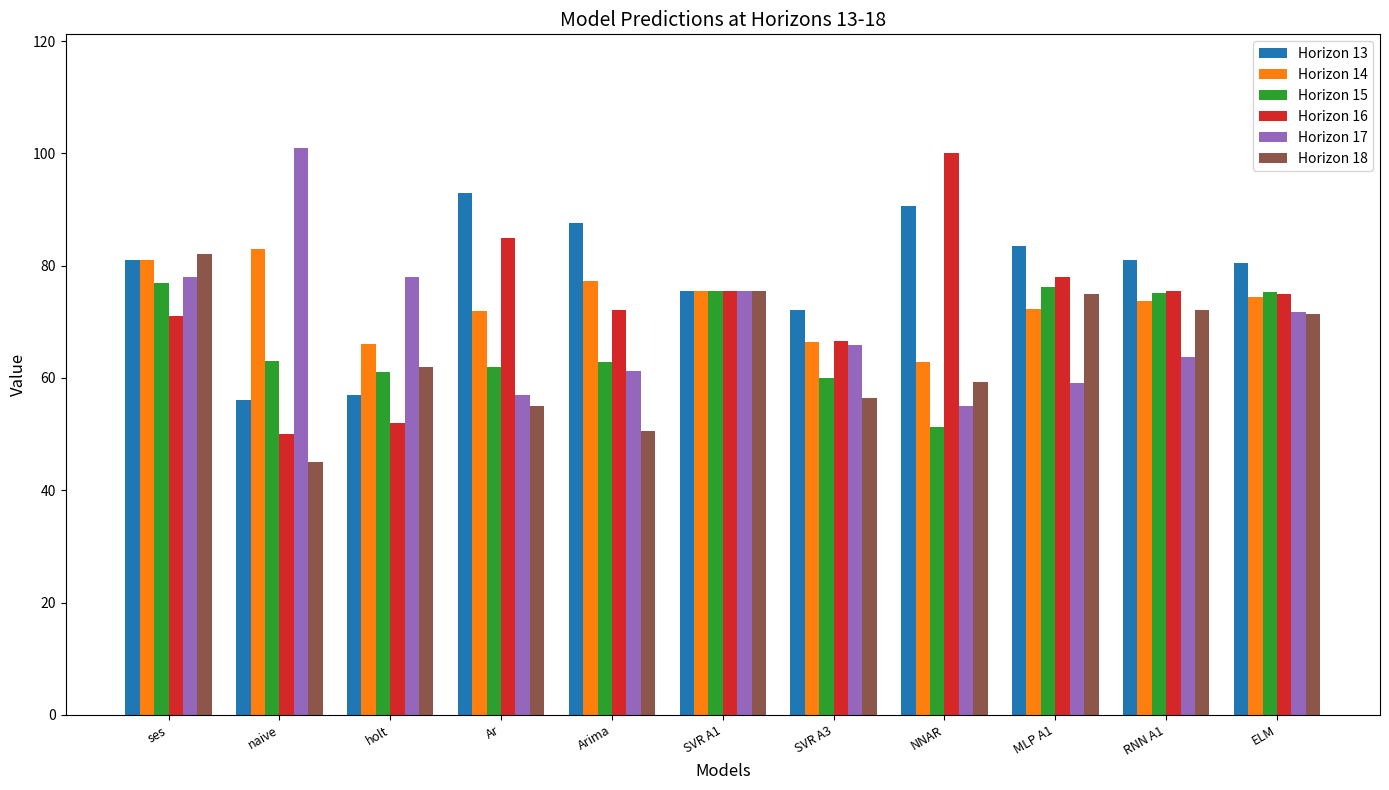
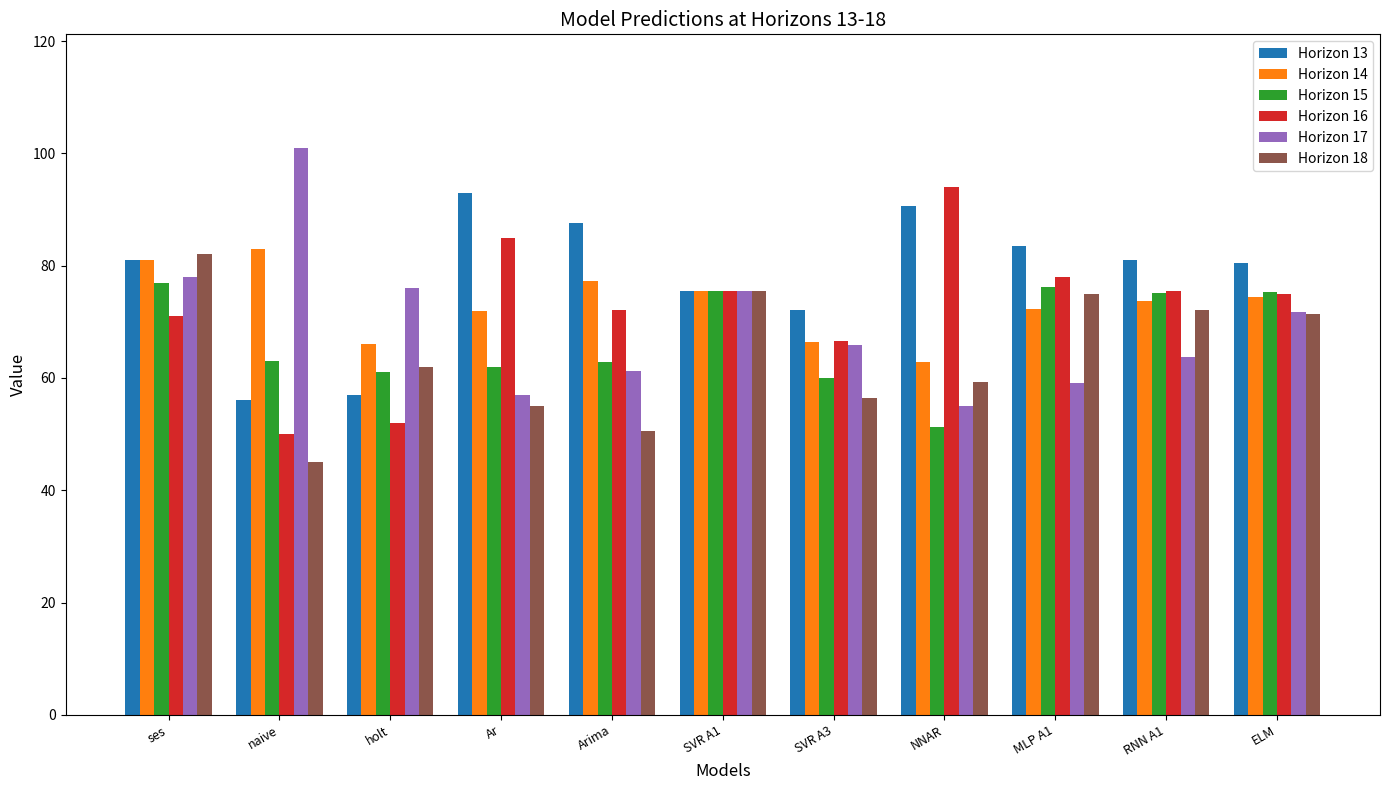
  {
    "Horizon 13": {
      "ses": 81,
      "naive": 56,
      "holt": 57,
      "Ar": 93,
      "Arima": 88,
      "SVR A1": 75,
      "SVR A3": 72,
      "NNAR": 91,
      "MLP A1": 84,
      "RNN A1": 81,
      "ELM": 80
    },
    "Horizon 14": {
      "ses": 81,
      "naive": 83,
      "holt": 66,
      "Ar": 72,
      "Arima": 77,
      "SVR A1": 75,
      "SVR A3": 66,
      "NNAR": 63,
      "MLP A1": 72,
      "RNN A1": 74,
      "ELM": 74
    },
    "Horizon 15": {
      "ses": 77,
      "naive": 63,
      "holt": 61,
      "Ar": 62,
      "Arima": 63,
      "SVR A1": 75,
      "SVR A3": 60,
      "NNAR": 51,
      "MLP A1": 76,
      "RNN A1": 75,
      "ELM": 75
    },
    "Horizon 16": {
      "ses": 71,
      "naive": 50,
      "holt": 52,
      "Ar": 85,
      "Arima": 72,
      "SVR A1": 75,
      "SVR A3": 67,
-     "NNAR": 100,
+     "NNAR": 94,
      "MLP A1": 78,
      "RNN A1": 75,
      "ELM": 75
    },
    "Horizon 17": {
      "ses": 78,
      "naive": 101,
-     "holt": 78,
+     "holt": 76,
      "Ar": 57,
      "Arima": 61,
      "SVR A1": 75,
      "SVR A3": 66,
      "NNAR": 55,
      "MLP A1": 59,
      "RNN A1": 64,
      "ELM": 72
    },
    "Horizon 18": {
      "ses": 82,
      "naive": 45,
      "holt": 62,
      "Ar": 55,
      "Arima": 51,
      "SVR A1": 75,
      "SVR A3": 56,
      "NNAR": 59,
      "MLP A1": 75,
      "RNN A1": 72,
      "ELM": 71
    }
  }
